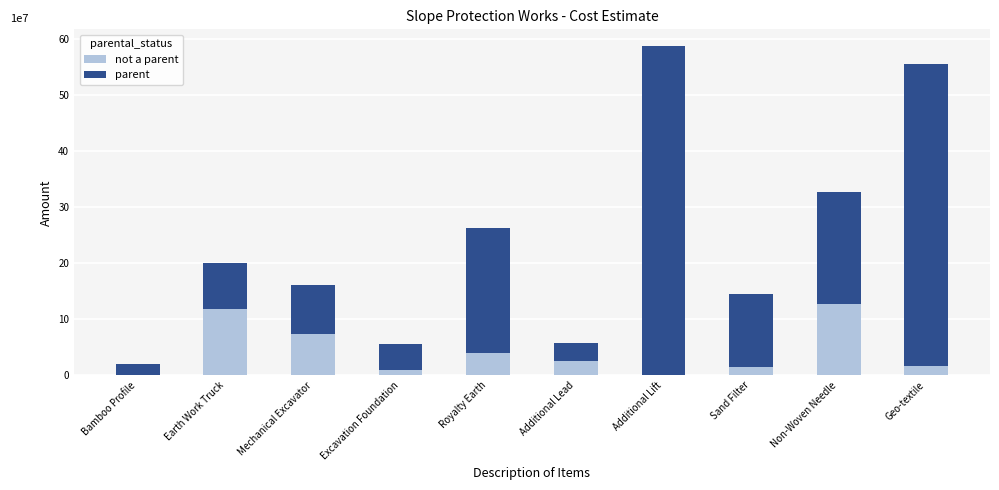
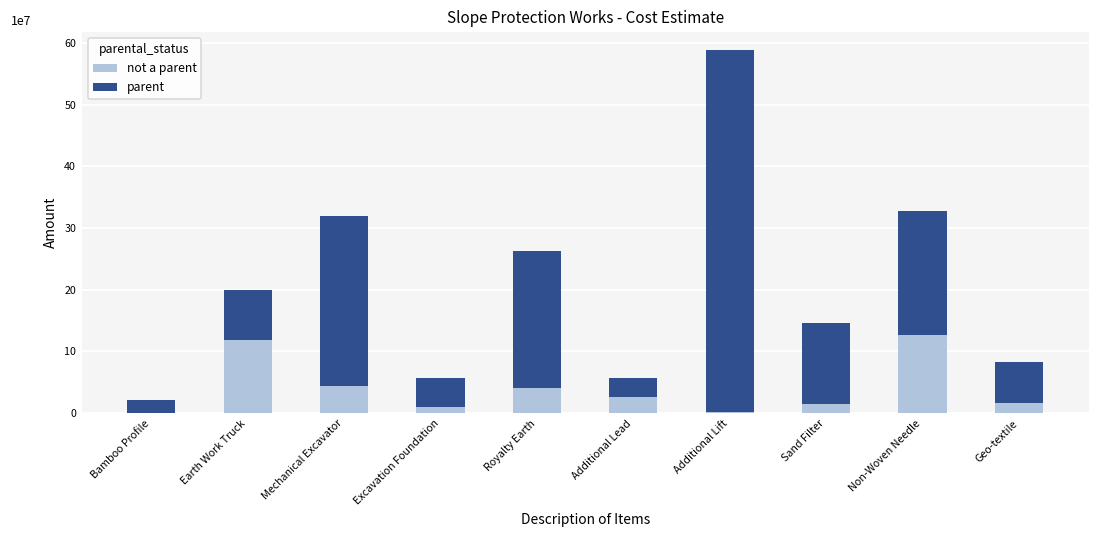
  {
    "not a parent": {
      "Earth Work Truck": 12,
-     "Mechanical Excavator": 7,
+     "Mechanical Excavator": 4,
      "Excavation Foundation": 1,
      "Royalty Earth": 4,
      "Additional Lead": 3,
      "Sand Filter": 1,
      "Non-Woven Needle": 13,
      "Geo-textile": 2
    },
    "parent": {
      "Bamboo Profile": 2,
      "Earth Work Truck": 8,
-     "Mechanical Excavator": 9,
+     "Mechanical Excavator": 28,
      "Excavation Foundation": 5,
      "Royalty Earth": 22,
      "Additional Lead": 3,
      "Additional Lift": 59,
      "Sand Filter": 13,
      "Non-Woven Needle": 20,
-     "Geo-textile": 54
+     "Geo-textile": 7
    }
  }
